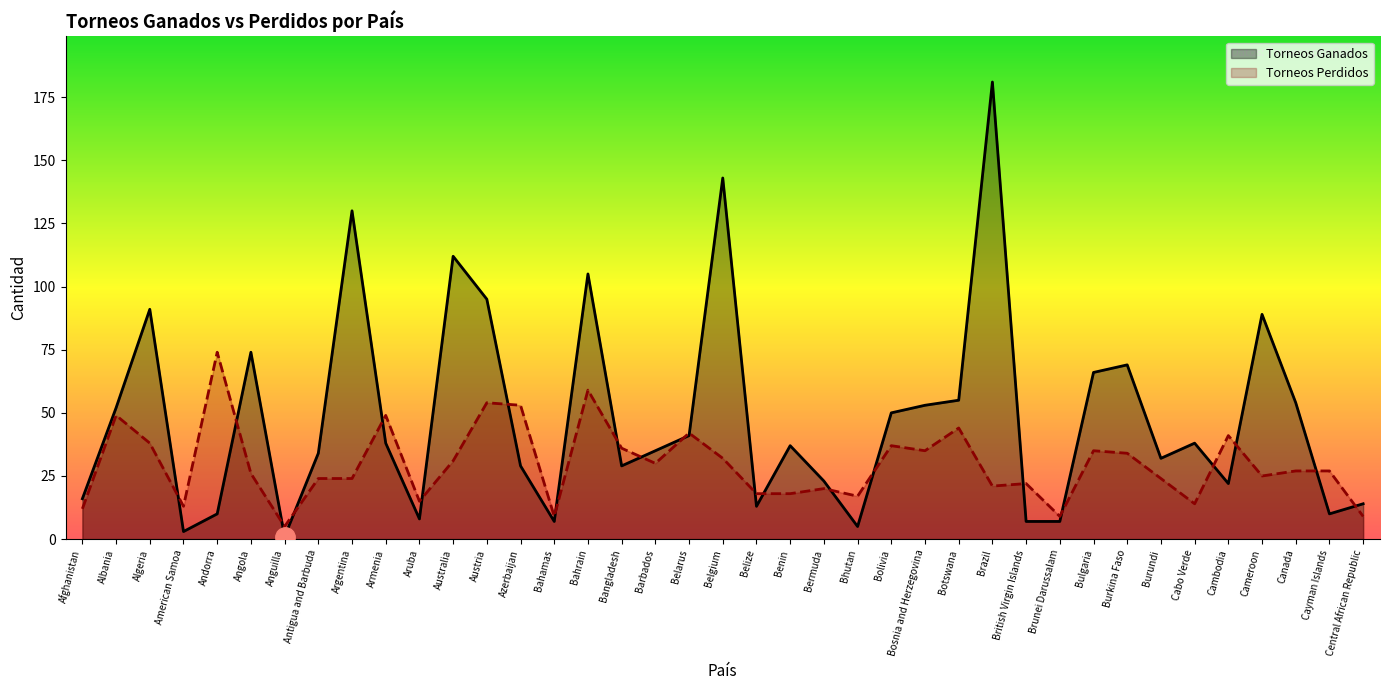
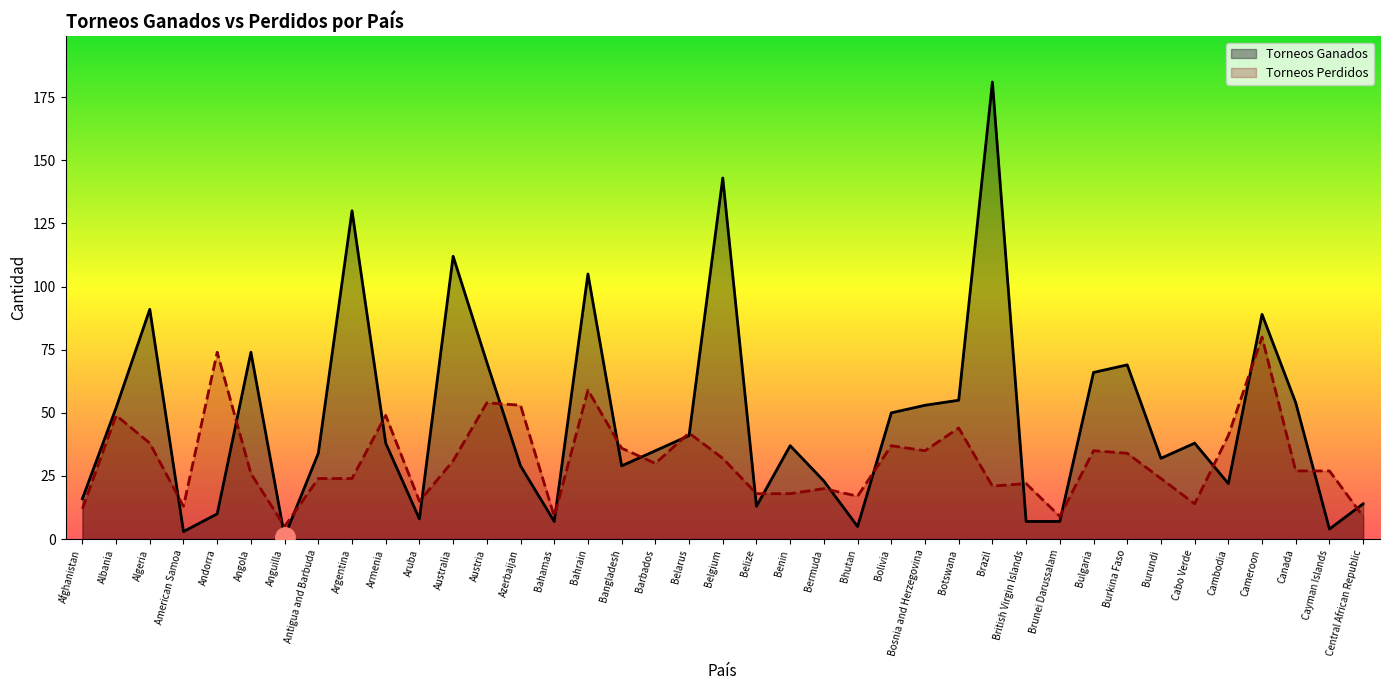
  {
    "Torneos Ganados": {
      "Afghanistan": 16,
      "Albania": 52,
      "Algeria": 91,
      "American Samoa": 3,
      "Andorra": 10,
      "Angola": 74,
      "Antigua and Barbuda": 34,
      "Argentina": 130,
      "Armenia": 38,
      "Aruba": 8,
      "Australia": 112,
-     "Austria": 95,
+     "Austria": 70,
      "Azerbaijan": 29,
      "Bahamas": 7,
      "Bahrain": 105,
      "Bangladesh": 29,
      "Barbados": 35,
      "Belgium": 143,
      "Belize": 13,
      "Benin": 37,
      "Bermuda": 23,
      "Bhutan": 5,
      "Bolivia": 50,
      "Bosnia and Herzegovina": 53,
      "Botswana": 55,
      "Brazil": 181,
      "British Virgin Islands": 7,
      "Brunei Darussalam": 7,
      "Bulgaria": 66,
      "Burkina Faso": 69,
      "Burundi": 32,
      "Cabo Verde": 38,
      "Cambodia": 22,
      "Cameroon": 89,
      "Canada": 54,
-     "Cayman Islands": 10,
+     "Cayman Islands": 4,
      "Central African Republic": 14
    },
    "Torneos Perdidos": {
      "Afghanistan": 12,
      "Albania": 49,
      "Algeria": 38,
      "American Samoa": 13,
      "Andorra": 74,
      "Angola": 26,
      "Anguilla": 5,
      "Antigua and Barbuda": 24,
      "Argentina": 24,
      "Armenia": 49,
      "Aruba": 15,
      "Australia": 31,
      "Austria": 54,
      "Azerbaijan": 53,
      "Bahamas": 9,
      "Bahrain": 59,
      "Bangladesh": 36,
      "Barbados": 30,
      "Belgium": 32,
      "Belize": 18,
      "Benin": 18,
      "Bermuda": 20,
      "Bhutan": 17,
      "Bolivia": 37,
      "Bosnia and Herzegovina": 35,
      "Botswana": 44,
      "Brazil": 21,
      "British Virgin Islands": 22,
      "Brunei Darussalam": 9,
      "Bulgaria": 35,
      "Burkina Faso": 34,
      "Burundi": 24,
      "Cabo Verde": 14,
      "Cambodia": 41,
-     "Cameroon": 25,
+     "Cameroon": 80,
      "Canada": 27,
      "Cayman Islands": 27,
      "Central African Republic": 9
    }
  }
